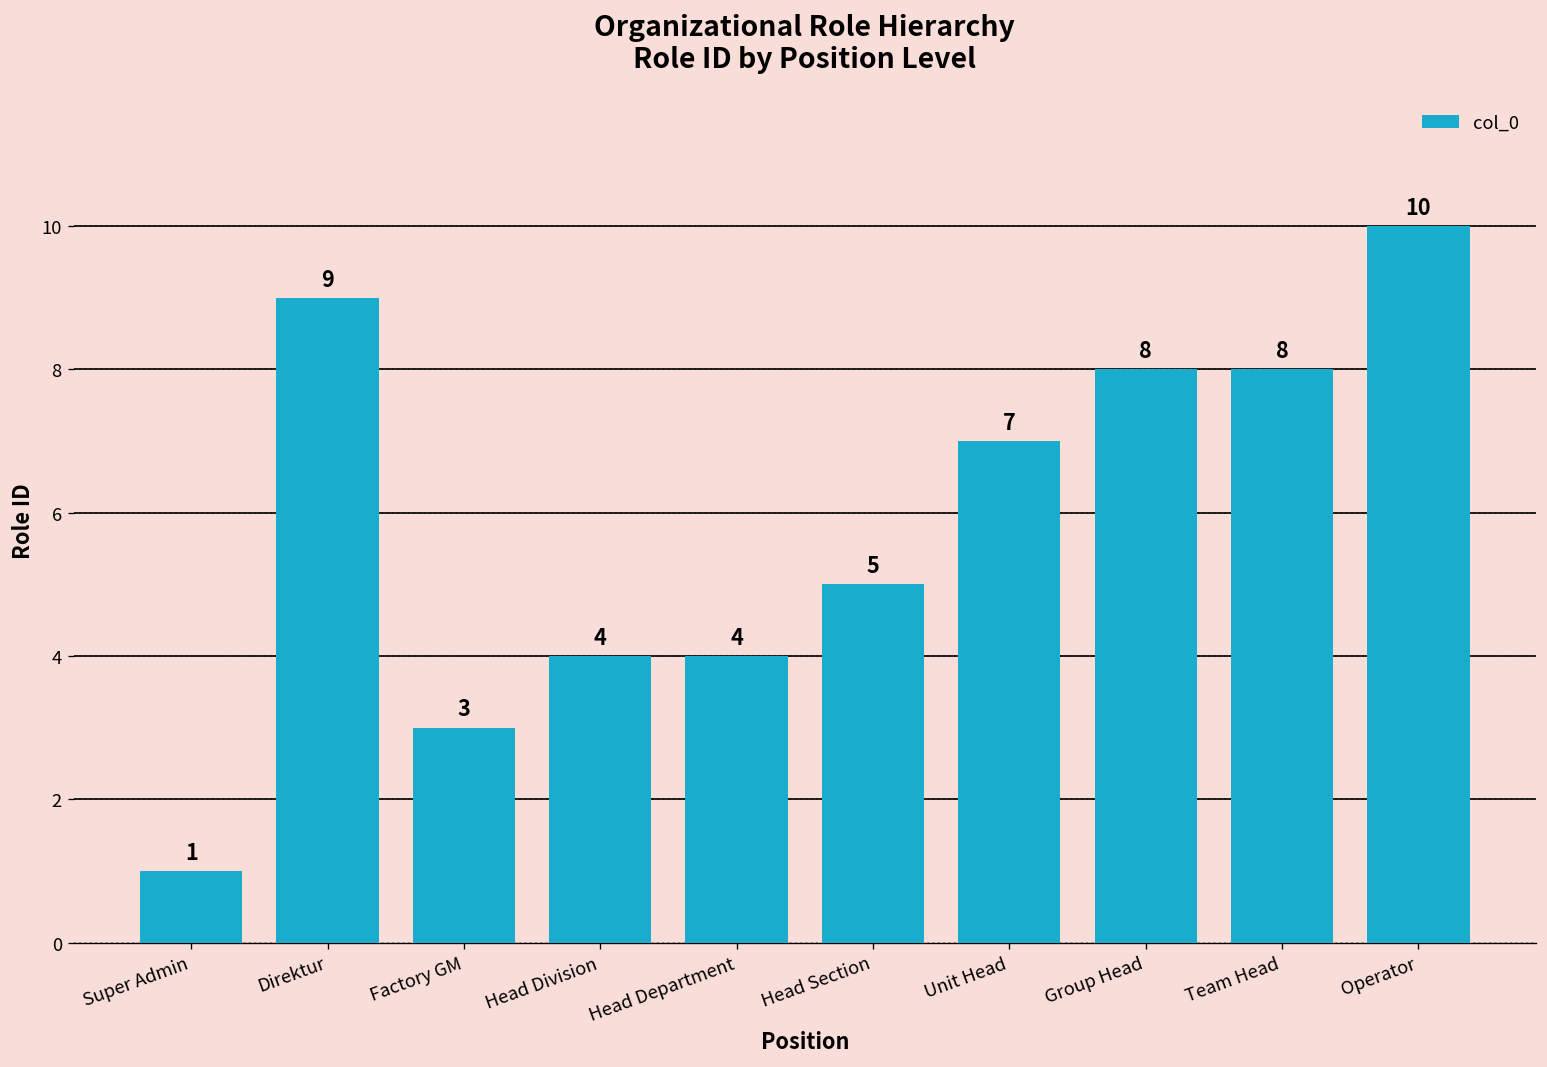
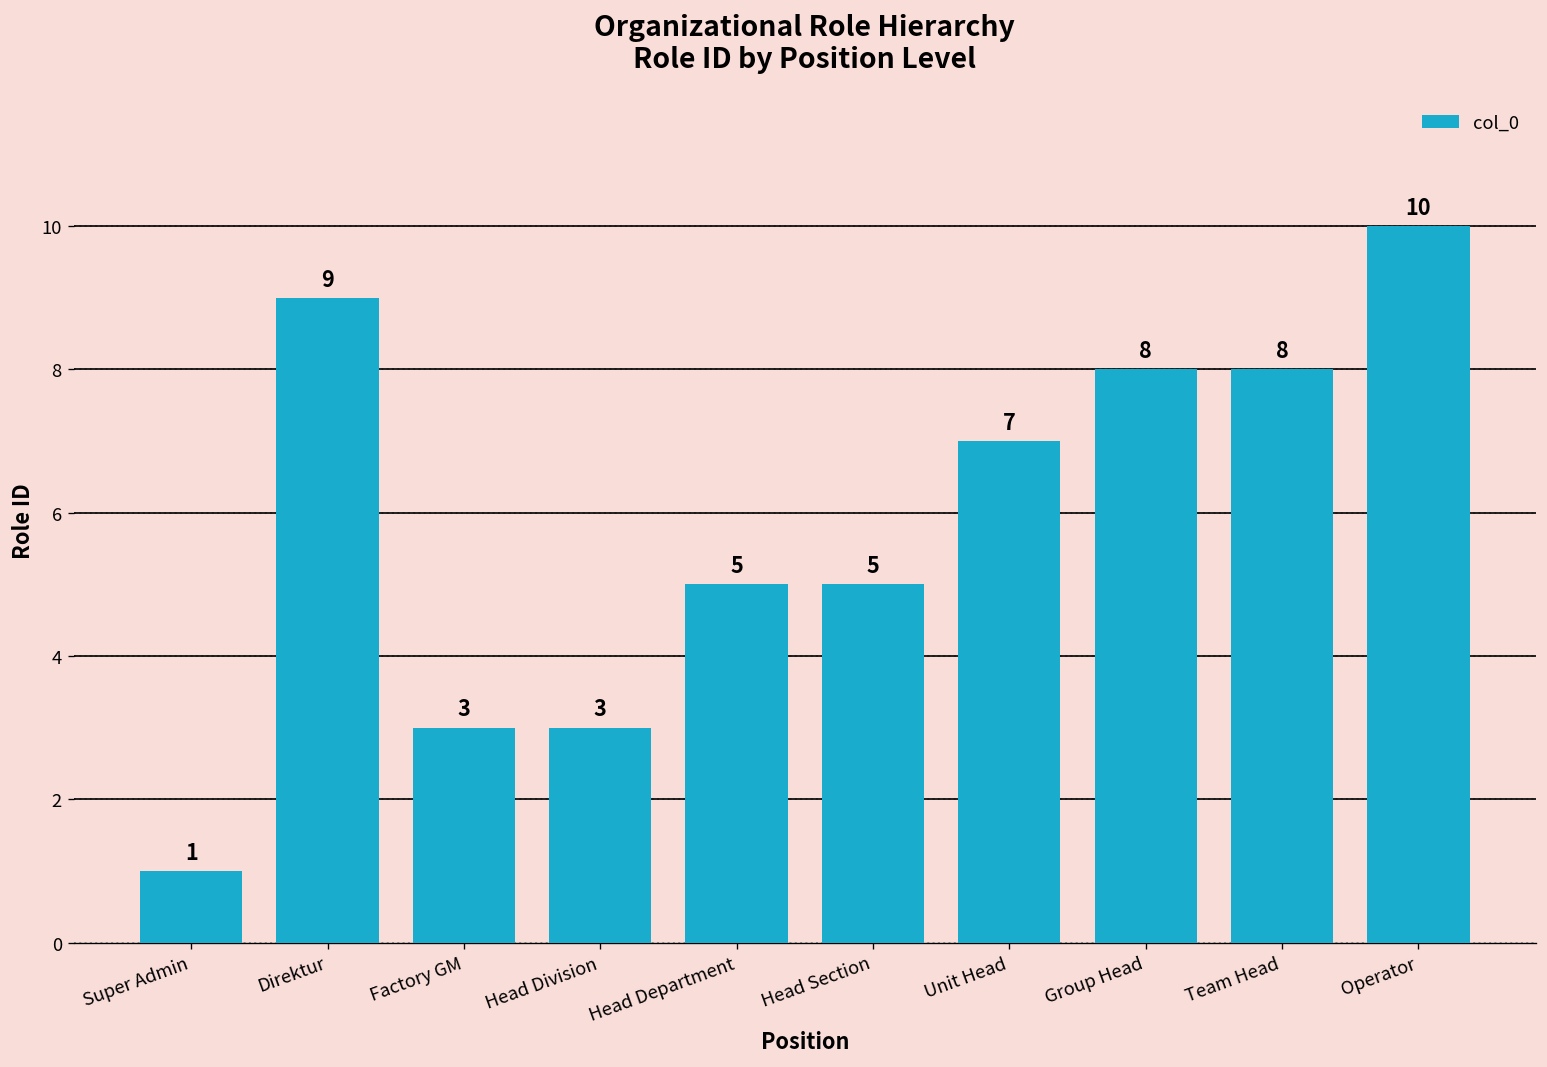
  {
    "Super Admin": 1,
    "Direktur": 9,
    "Factory GM": 3,
-   "Head Division": 4,
-   "Head Department": 4,
+   "Head Division": 3,
+   "Head Department": 5,
    "Head Section": 5,
    "Unit Head": 7,
    "Group Head": 8,
    "Team Head": 8,
    "Operator": 10
  }
